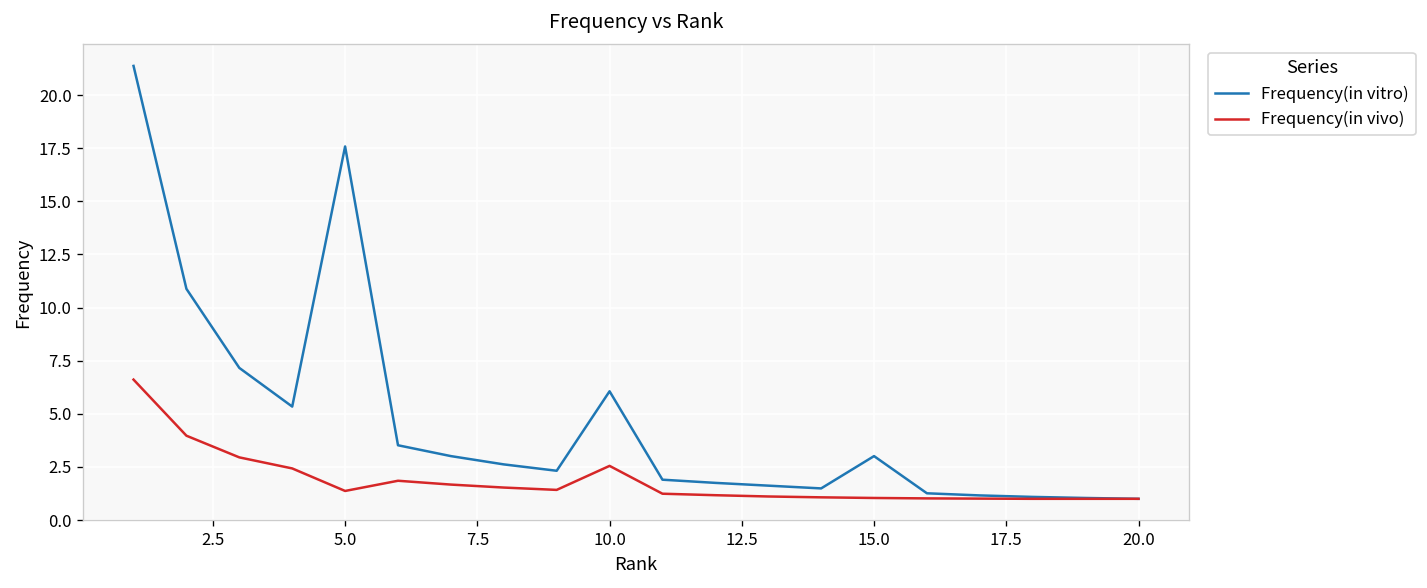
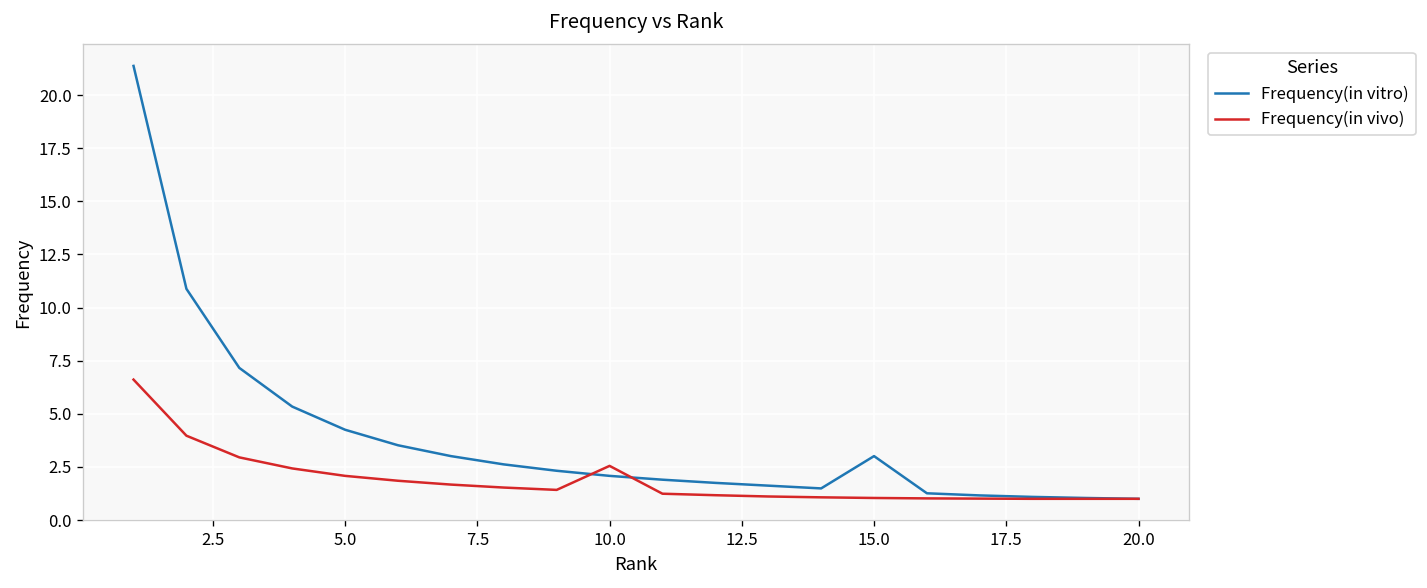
  {
    "Frequency(in vitro)": {
-     "5.0": 17.6,
-     "10.0": 6.1,
+     "5.0": 4.3,
+     "10.0": 2.1,
      "15.0": 3.0
    },
    "Frequency(in vivo)": {
-     "5.0": 1.4,
+     "5.0": 2.1,
      "10.0": 2.6,
      "15.0": 1.0
    }
  }
